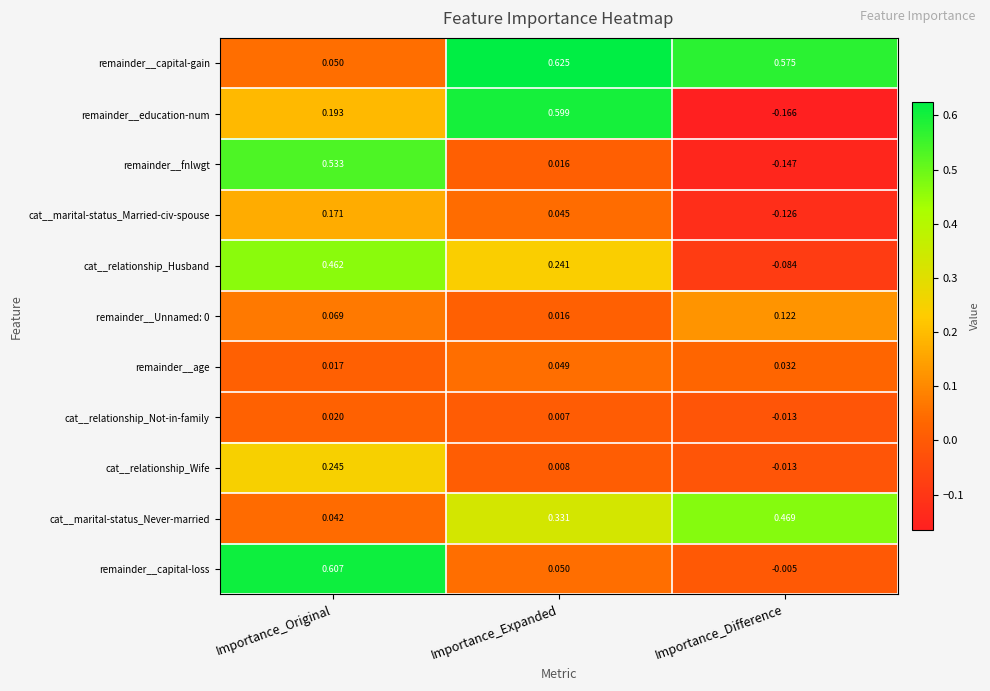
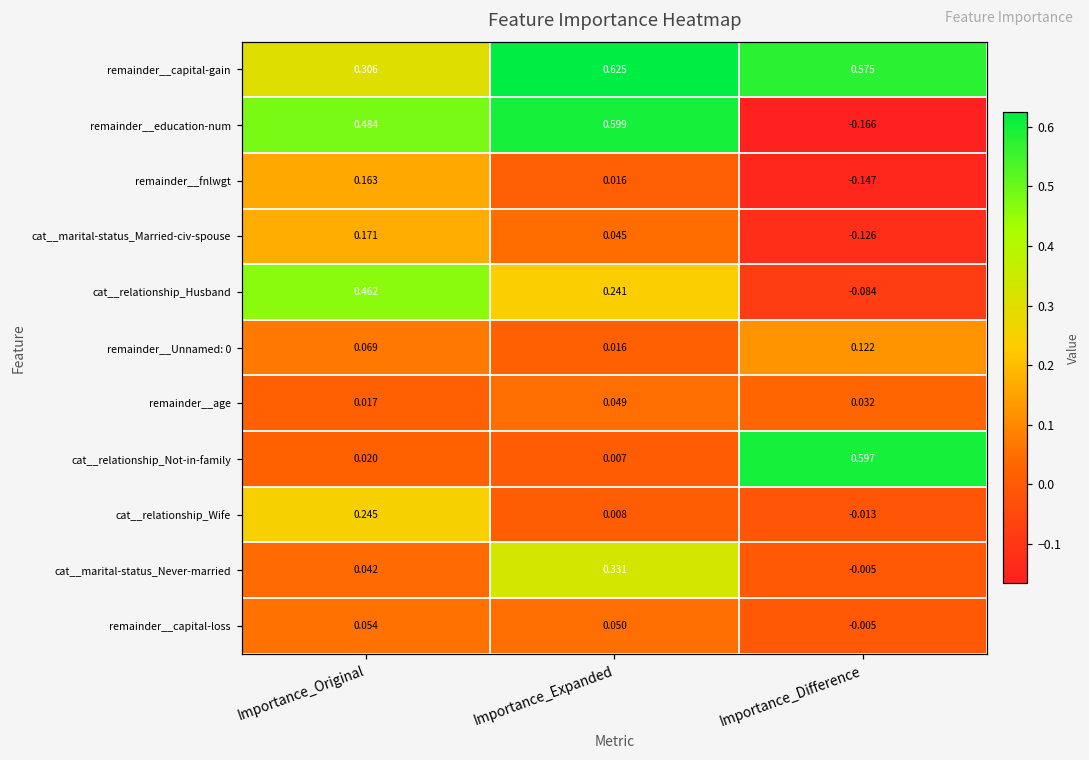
  {
    "remainder__capital-gain": {
-     "Importance_Original": 0.050,
+     "Importance_Original": 0.306,
      "Importance_Expanded": 0.625,
      "Importance_Difference": 0.575
    },
    "remainder__education-num": {
-     "Importance_Original": 0.193,
+     "Importance_Original": 0.484,
      "Importance_Expanded": 0.599,
      "Importance_Difference": -0.166
    },
    "remainder__fnlwgt": {
-     "Importance_Original": 0.533,
+     "Importance_Original": 0.163,
      "Importance_Expanded": 0.016,
      "Importance_Difference": -0.147
    },
    "cat__marital-status_Married-civ-spouse": {
      "Importance_Original": 0.171,
      "Importance_Expanded": 0.045,
      "Importance_Difference": -0.126
    },
    "cat__relationship_Husband": {
      "Importance_Original": 0.462,
      "Importance_Expanded": 0.241,
      "Importance_Difference": -0.084
    },
    "remainder__Unnamed: 0": {
      "Importance_Original": 0.069,
      "Importance_Expanded": 0.016,
      "Importance_Difference": 0.122
    },
    "remainder__age": {
      "Importance_Original": 0.017,
      "Importance_Expanded": 0.049,
      "Importance_Difference": 0.032
    },
    "cat__relationship_Not-in-family": {
      "Importance_Original": 0.020,
      "Importance_Expanded": 0.007,
-     "Importance_Difference": -0.013
+     "Importance_Difference": 0.597
    },
    "cat__relationship_Wife": {
      "Importance_Original": 0.245,
      "Importance_Expanded": 0.008,
      "Importance_Difference": -0.013
    },
    "cat__marital-status_Never-married": {
      "Importance_Original": 0.042,
      "Importance_Expanded": 0.331,
-     "Importance_Difference": 0.469
+     "Importance_Difference": -0.005
    },
    "remainder__capital-loss": {
-     "Importance_Original": 0.607,
+     "Importance_Original": 0.054,
      "Importance_Expanded": 0.050,
      "Importance_Difference": -0.005
    }
  }
